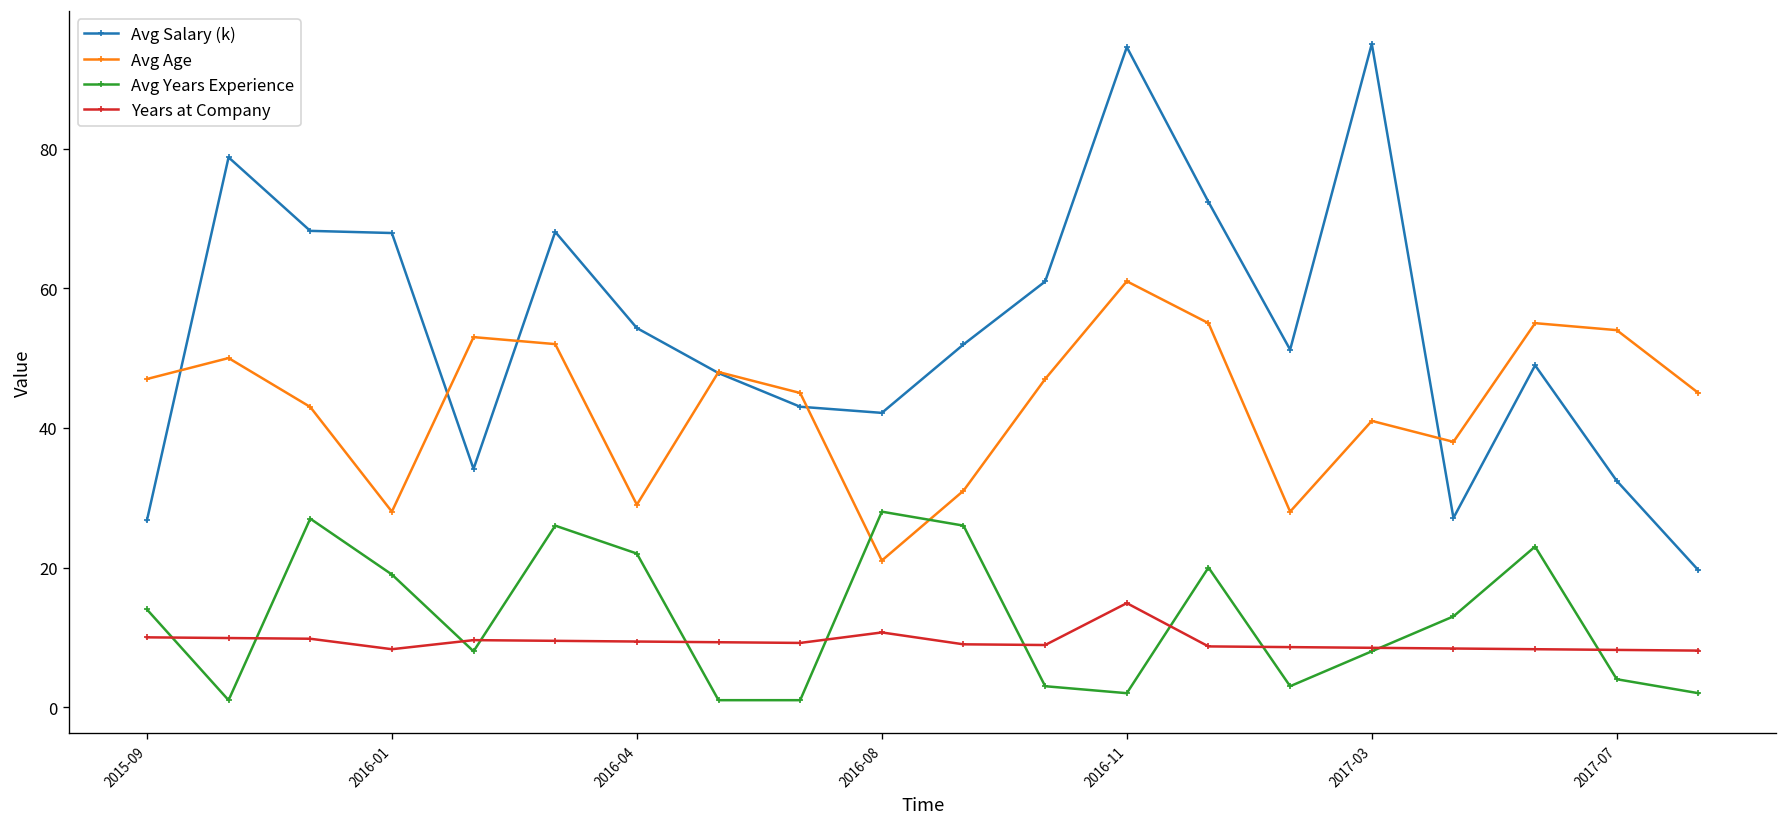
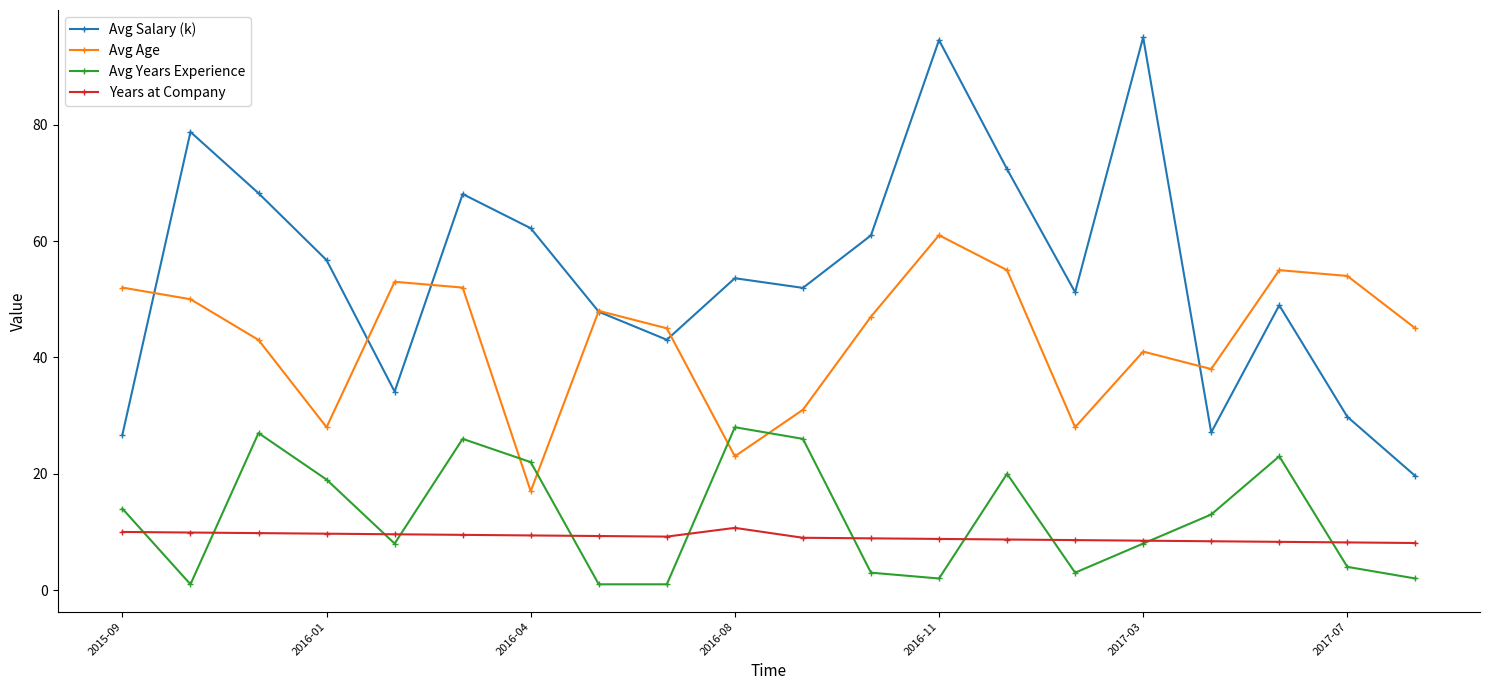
  {
    "Avg Salary (k)": {
      "2015-09": 27,
-     "2016-01": 68,
-     "2016-04": 54,
-     "2016-08": 42,
+     "2016-01": 57,
+     "2016-04": 62,
+     "2016-08": 54,
      "2016-11": 95,
      "2017-03": 95,
-     "2017-07": 32
+     "2017-07": 30
    },
    "Avg Age": {
-     "2015-09": 47,
+     "2015-09": 52,
      "2016-01": 28,
-     "2016-04": 29,
-     "2016-08": 21,
+     "2016-04": 17,
+     "2016-08": 23,
      "2016-11": 61,
      "2017-03": 41,
      "2017-07": 54
    },
    "Avg Years Experience": {
      "2015-09": 14,
      "2016-01": 19,
      "2016-04": 22,
      "2016-08": 28,
      "2016-11": 2,
      "2017-03": 8,
      "2017-07": 4
    },
    "Years at Company": {
      "2015-09": 10,
-     "2016-01": 8,
+     "2016-01": 10,
      "2016-04": 9,
      "2016-08": 11,
-     "2016-11": 15,
+     "2016-11": 9,
      "2017-03": 9,
      "2017-07": 8
    }
  }
